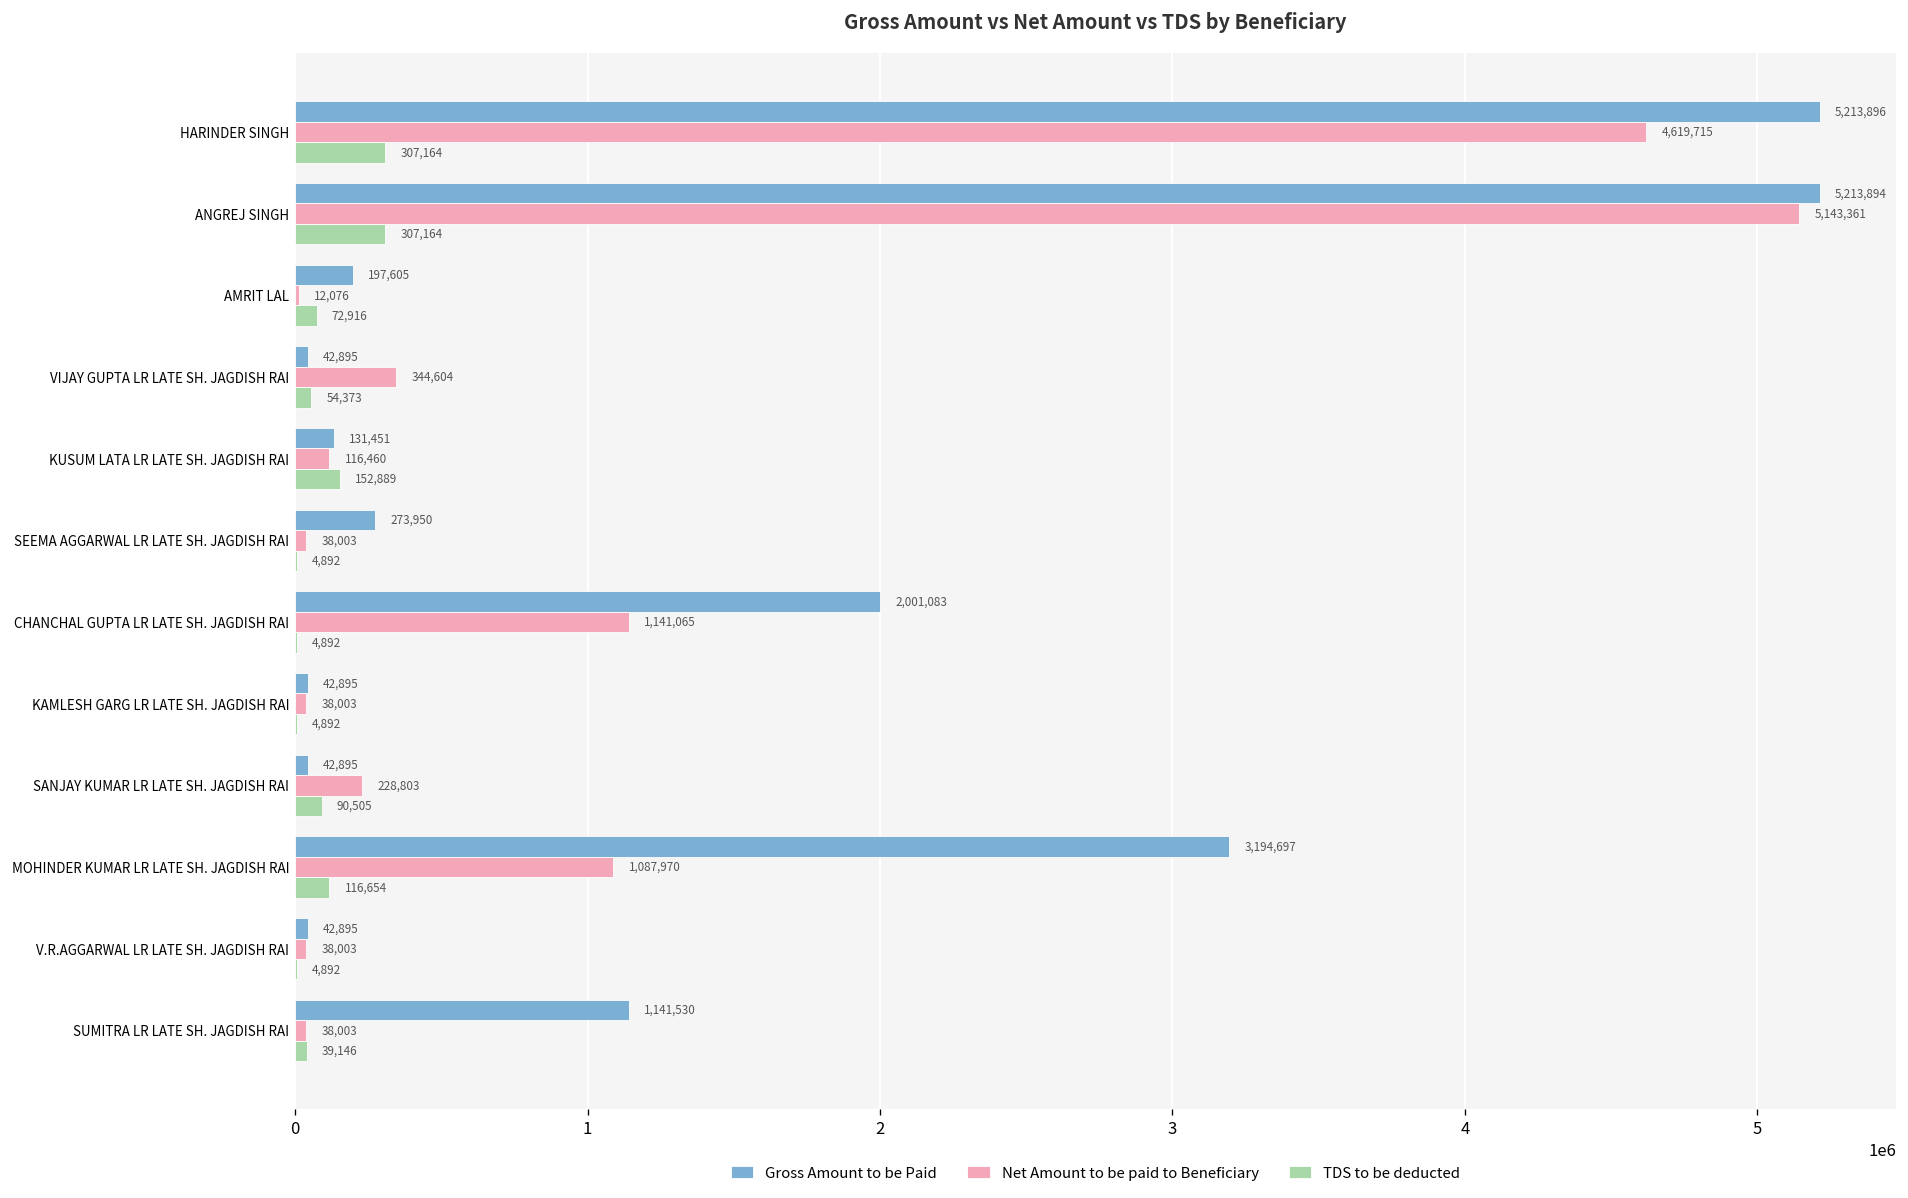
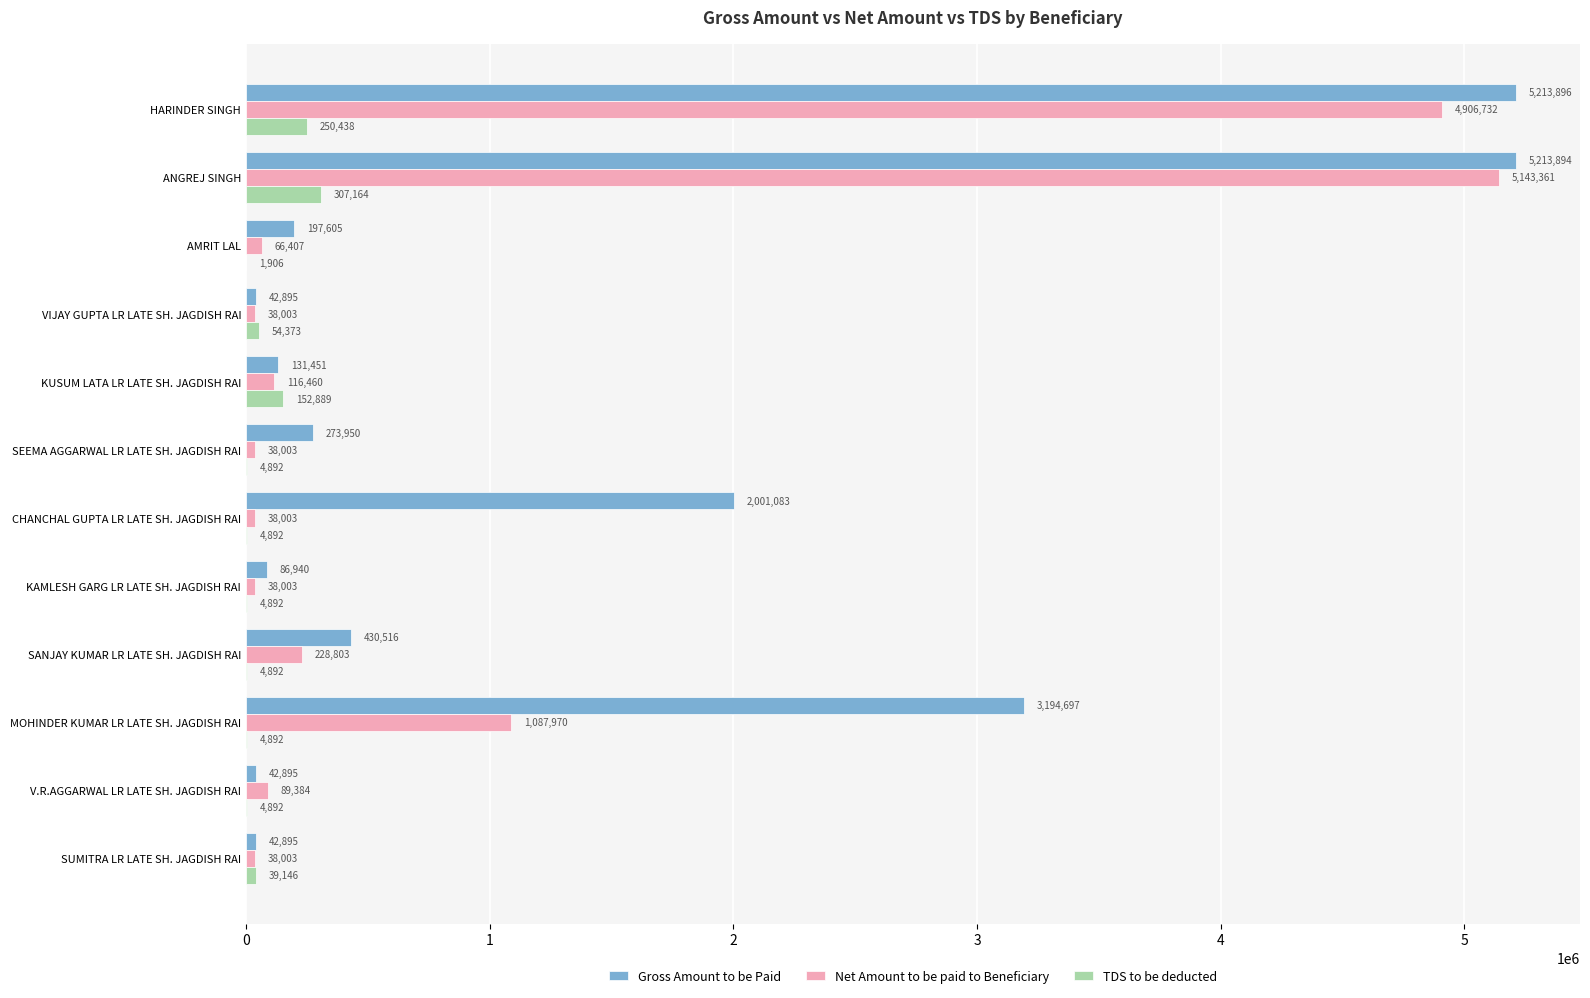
  {
    "Gross Amount to be Paid": {
      "HARINDER SINGH": "5,213,896",
      "ANGREJ SINGH": "5,213,894",
      "AMRIT LAL": "197,605",
      "VIJAY GUPTA LR LATE SH. JAGDISH RAI": "42,895",
      "KUSUM LATA LR LATE SH. JAGDISH RAI": "131,451",
      "SEEMA AGGARWAL LR LATE SH. JAGDISH RAI": "273,950",
      "CHANCHAL GUPTA LR LATE SH. JAGDISH RAI": "2,001,083",
-     "KAMLESH GARG LR LATE SH. JAGDISH RAI": "42,895",
-     "SANJAY KUMAR LR LATE SH. JAGDISH RAI": "42,895",
+     "KAMLESH GARG LR LATE SH. JAGDISH RAI": "86,940",
+     "SANJAY KUMAR LR LATE SH. JAGDISH RAI": "430,516",
      "MOHINDER KUMAR LR LATE SH. JAGDISH RAI": "3,194,697",
      "V.R.AGGARWAL LR LATE SH. JAGDISH RAI": "42,895",
-     "SUMITRA LR LATE SH. JAGDISH RAI": "1,141,530"
+     "SUMITRA LR LATE SH. JAGDISH RAI": "42,895"
    },
    "Net Amount to be paid to Beneficiary": {
-     "HARINDER SINGH": "4,619,715",
+     "HARINDER SINGH": "4,906,732",
      "ANGREJ SINGH": "5,143,361",
-     "AMRIT LAL": "12,076",
-     "VIJAY GUPTA LR LATE SH. JAGDISH RAI": "344,604",
+     "AMRIT LAL": "66,407",
+     "VIJAY GUPTA LR LATE SH. JAGDISH RAI": "38,003",
      "KUSUM LATA LR LATE SH. JAGDISH RAI": "116,460",
      "SEEMA AGGARWAL LR LATE SH. JAGDISH RAI": "38,003",
-     "CHANCHAL GUPTA LR LATE SH. JAGDISH RAI": "1,141,065",
+     "CHANCHAL GUPTA LR LATE SH. JAGDISH RAI": "38,003",
      "KAMLESH GARG LR LATE SH. JAGDISH RAI": "38,003",
      "SANJAY KUMAR LR LATE SH. JAGDISH RAI": "228,803",
      "MOHINDER KUMAR LR LATE SH. JAGDISH RAI": "1,087,970",
-     "V.R.AGGARWAL LR LATE SH. JAGDISH RAI": "38,003",
+     "V.R.AGGARWAL LR LATE SH. JAGDISH RAI": "89,384",
      "SUMITRA LR LATE SH. JAGDISH RAI": "38,003"
    },
    "TDS to be deducted": {
-     "HARINDER SINGH": "307,164",
+     "HARINDER SINGH": "250,438",
      "ANGREJ SINGH": "307,164",
-     "AMRIT LAL": "72,916",
+     "AMRIT LAL": "1,906",
      "VIJAY GUPTA LR LATE SH. JAGDISH RAI": "54,373",
      "KUSUM LATA LR LATE SH. JAGDISH RAI": "152,889",
      "SEEMA AGGARWAL LR LATE SH. JAGDISH RAI": "4,892",
      "CHANCHAL GUPTA LR LATE SH. JAGDISH RAI": "4,892",
      "KAMLESH GARG LR LATE SH. JAGDISH RAI": "4,892",
-     "SANJAY KUMAR LR LATE SH. JAGDISH RAI": "90,505",
-     "MOHINDER KUMAR LR LATE SH. JAGDISH RAI": "116,654",
+     "SANJAY KUMAR LR LATE SH. JAGDISH RAI": "4,892",
+     "MOHINDER KUMAR LR LATE SH. JAGDISH RAI": "4,892",
      "V.R.AGGARWAL LR LATE SH. JAGDISH RAI": "4,892",
      "SUMITRA LR LATE SH. JAGDISH RAI": "39,146"
    }
  }
